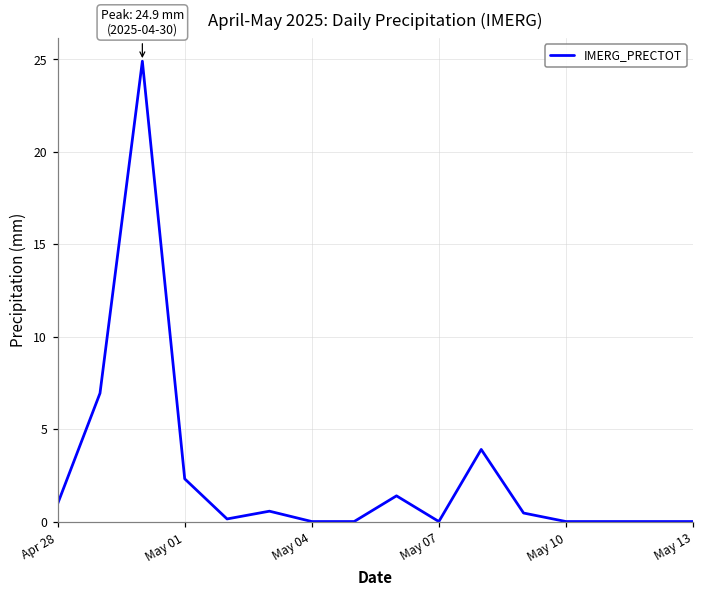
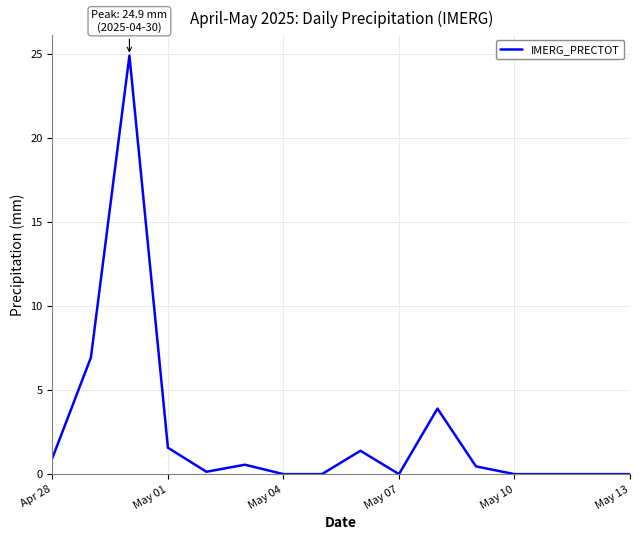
  {
    "Apr 28": 1.0,
-   "May 01": 2.3,
+   "May 01": 1.6,
    "May 04": 0.0,
    "May 07": 0.0,
    "May 10": 0.0,
    "May 13": 0.0
  }
